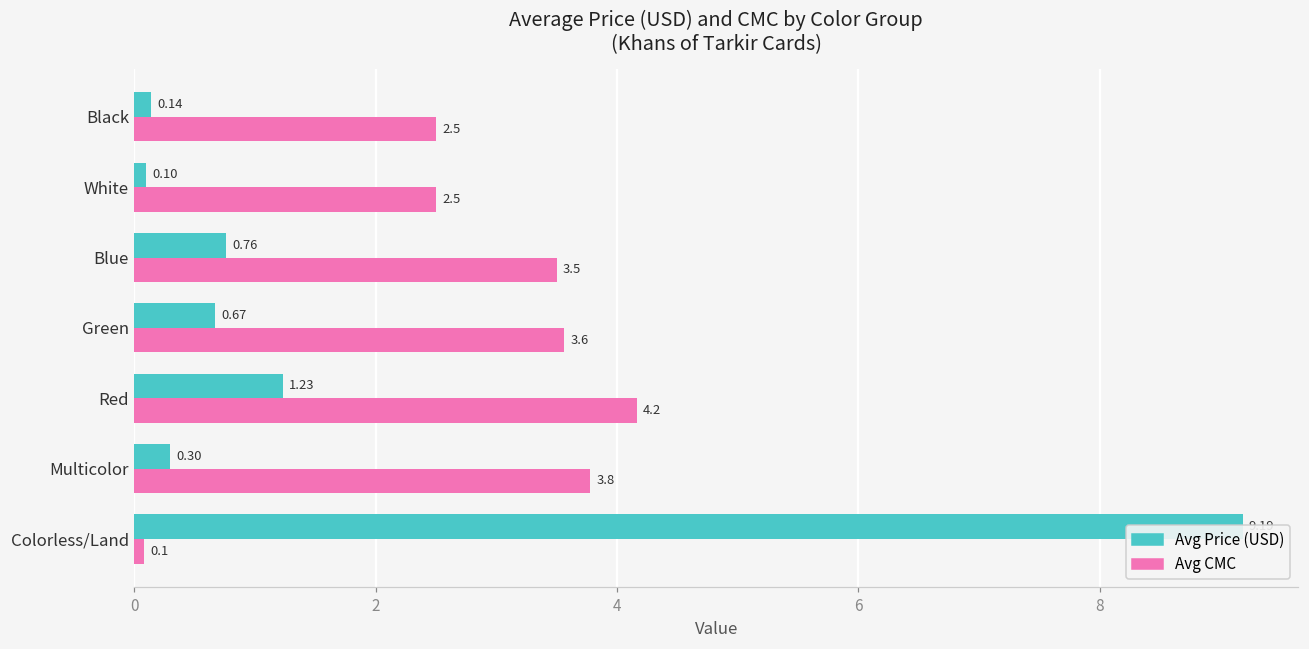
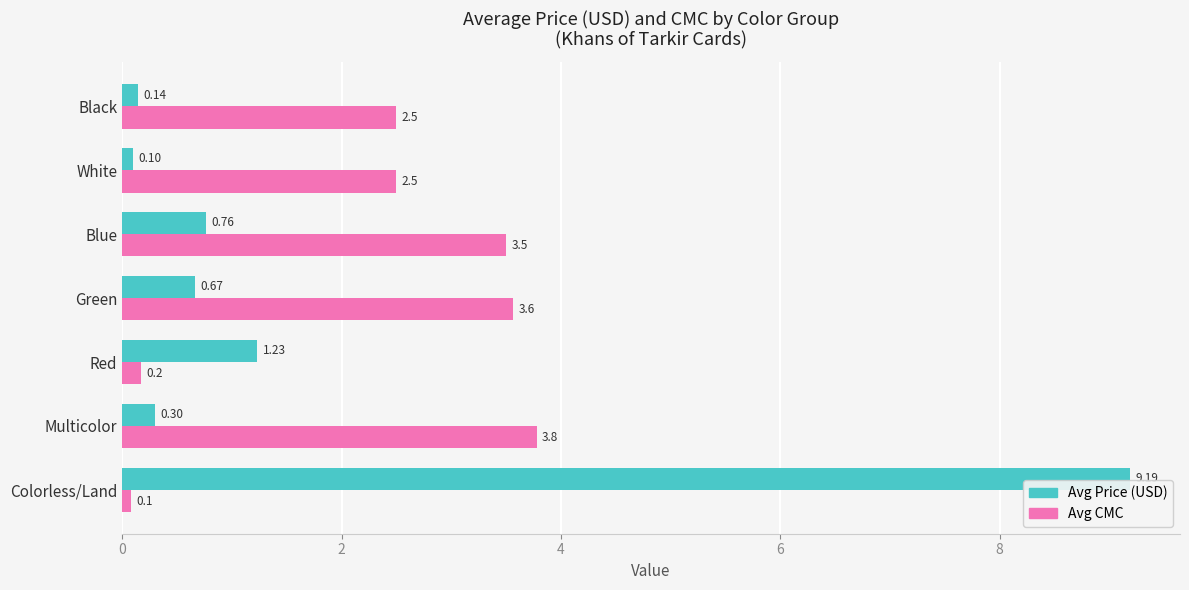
  {
    "Avg Price (USD)": {
      "Black": 0.14,
      "White": 0.10,
      "Blue": 0.76,
      "Green": 0.67,
      "Red": 1.23,
      "Multicolor": 0.30
    },
    "Avg CMC": {
      "Black": 2.5,
      "White": 2.5,
      "Blue": 3.5,
      "Green": 3.6,
-     "Red": 4.2,
+     "Red": 0.2,
      "Multicolor": 3.8,
      "Colorless/Land": 0.1
    }
  }
